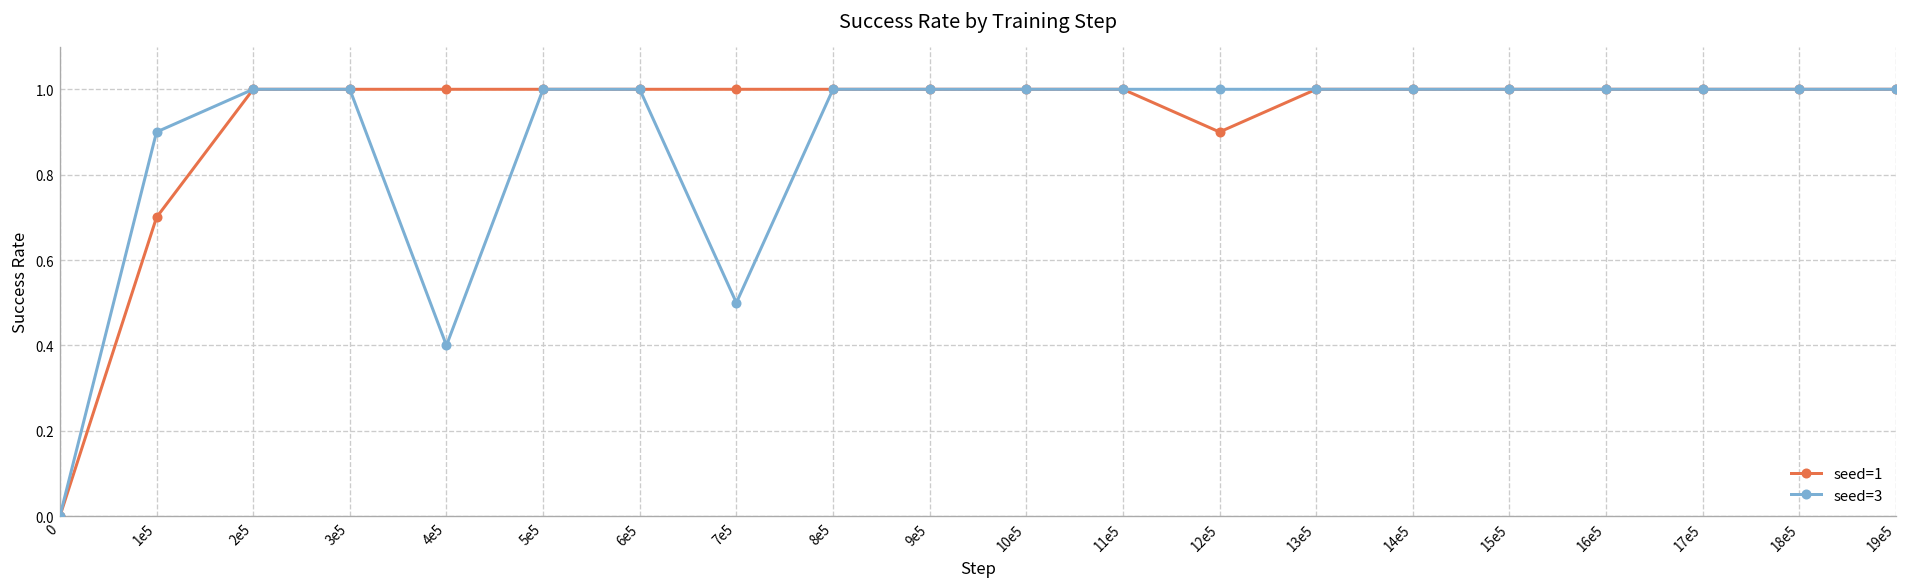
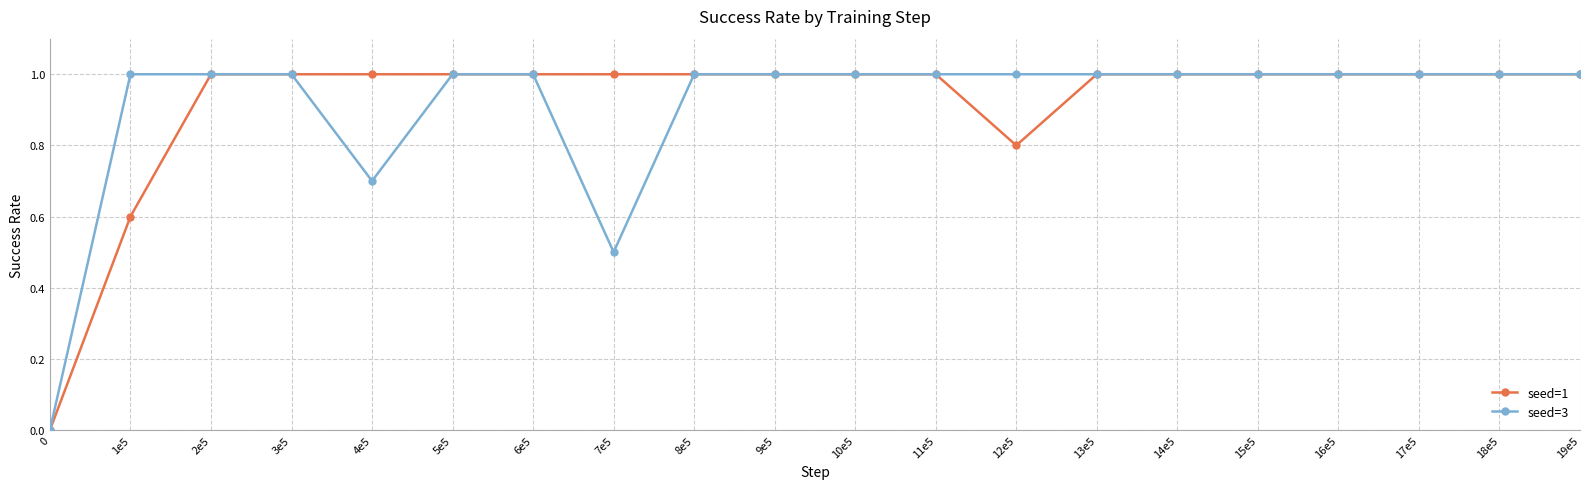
  {
    "seed=1": {
-     "1e5": 0.7,
+     "1e5": 0.6,
      "4e5": 1.0,
      "7e5": 1.0,
-     "12e5": 0.9
+     "12e5": 0.8
    },
    "seed=3": {
-     "1e5": 0.9,
-     "4e5": 0.4,
+     "1e5": 1.0,
+     "4e5": 0.7,
      "7e5": 0.5,
      "12e5": 1.0
    }
  }
